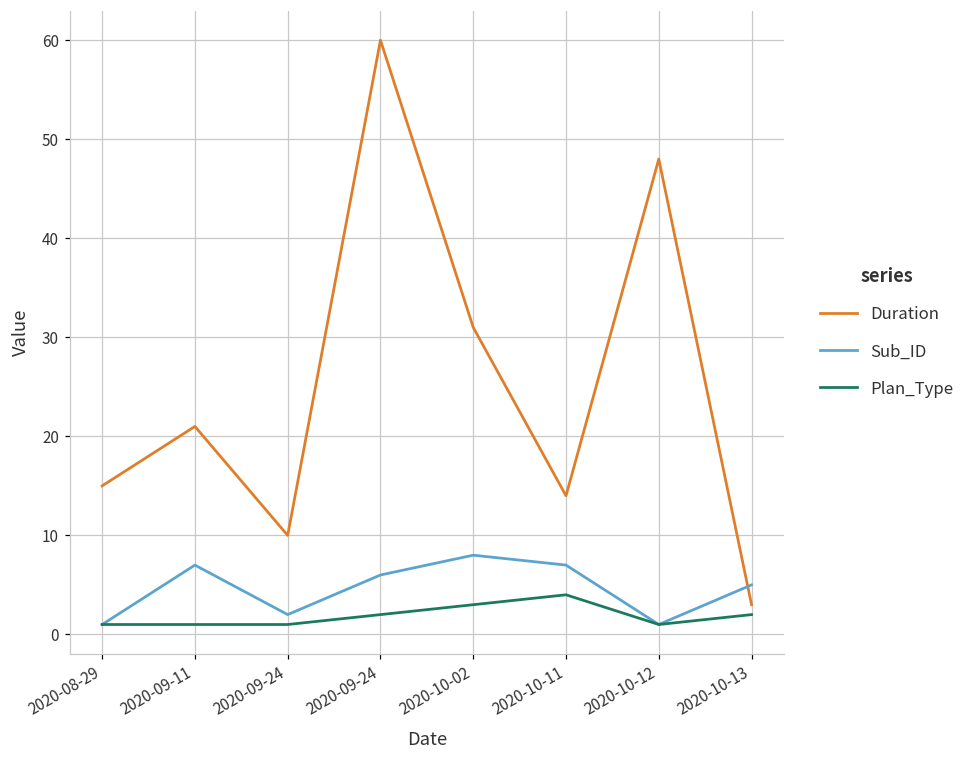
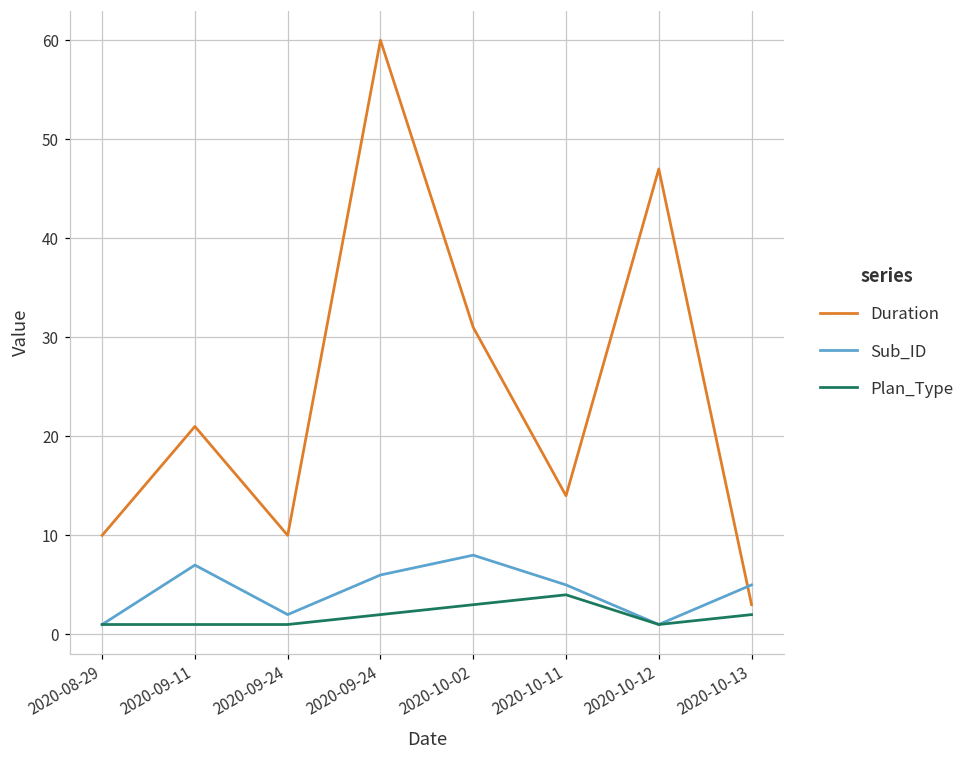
  {
    "Duration": {
-     "2020-08-29": 15,
+     "2020-08-29": 10,
      "2020-09-11": 21,
      "2020-10-02": 31,
      "2020-10-11": 14,
-     "2020-10-12": 48,
+     "2020-10-12": 47,
      "2020-10-13": 3
    },
    "Sub_ID": {
      "2020-09-11": 7,
      "2020-10-02": 8,
-     "2020-10-11": 7,
+     "2020-10-11": 5,
      "2020-10-13": 5
    },
    "Plan_Type": {
      "2020-09-11": 1,
      "2020-10-02": 3,
      "2020-10-11": 4,
      "2020-10-13": 2
    }
  }
